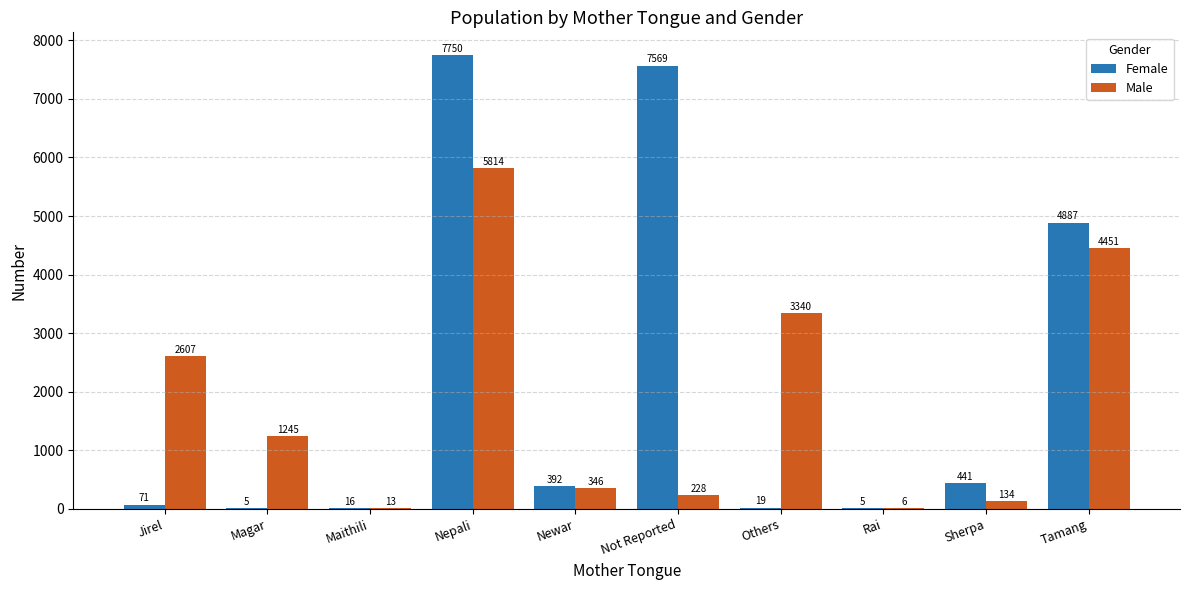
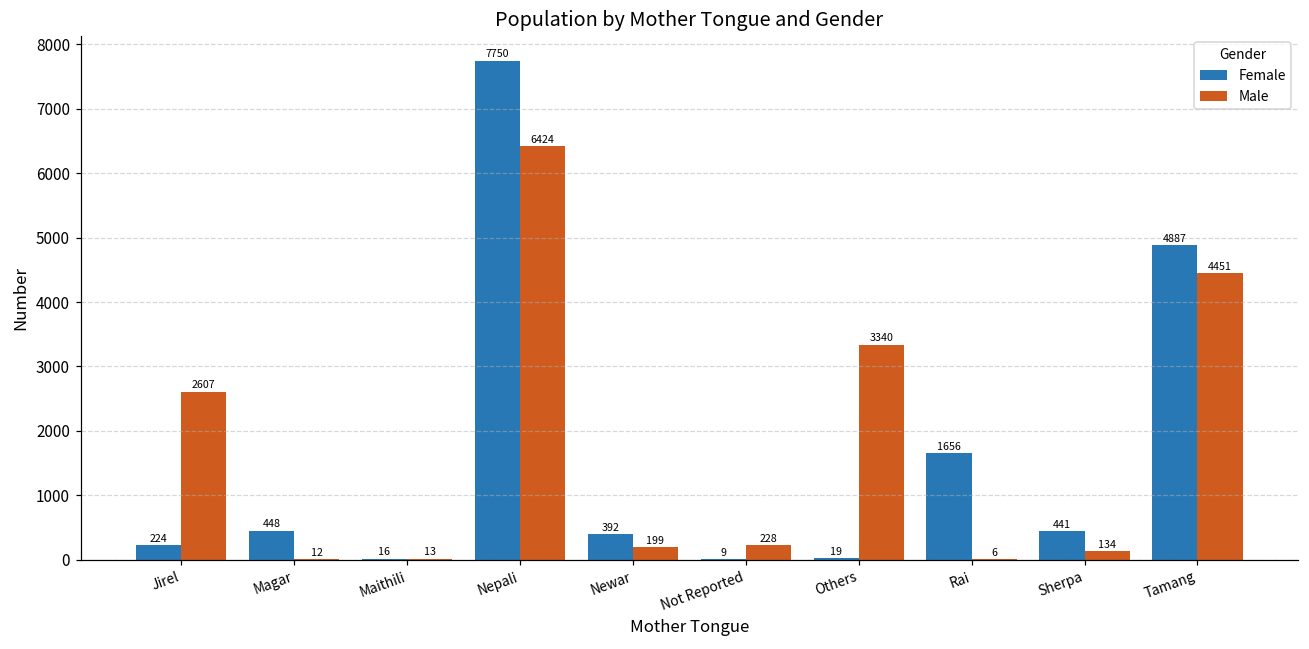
  {
    "Female": {
-     "Jirel": 71,
-     "Magar": 5,
+     "Jirel": 224,
+     "Magar": 448,
      "Maithili": 16,
      "Nepali": 7750,
      "Newar": 392,
-     "Not Reported": 7569,
+     "Not Reported": 9,
      "Others": 19,
-     "Rai": 5,
+     "Rai": 1656,
      "Sherpa": 441,
      "Tamang": 4887
    },
    "Male": {
      "Jirel": 2607,
-     "Magar": 1245,
+     "Magar": 12,
      "Maithili": 13,
-     "Nepali": 5814,
-     "Newar": 346,
+     "Nepali": 6424,
+     "Newar": 199,
      "Not Reported": 228,
      "Others": 3340,
      "Rai": 6,
      "Sherpa": 134,
      "Tamang": 4451
    }
  }
